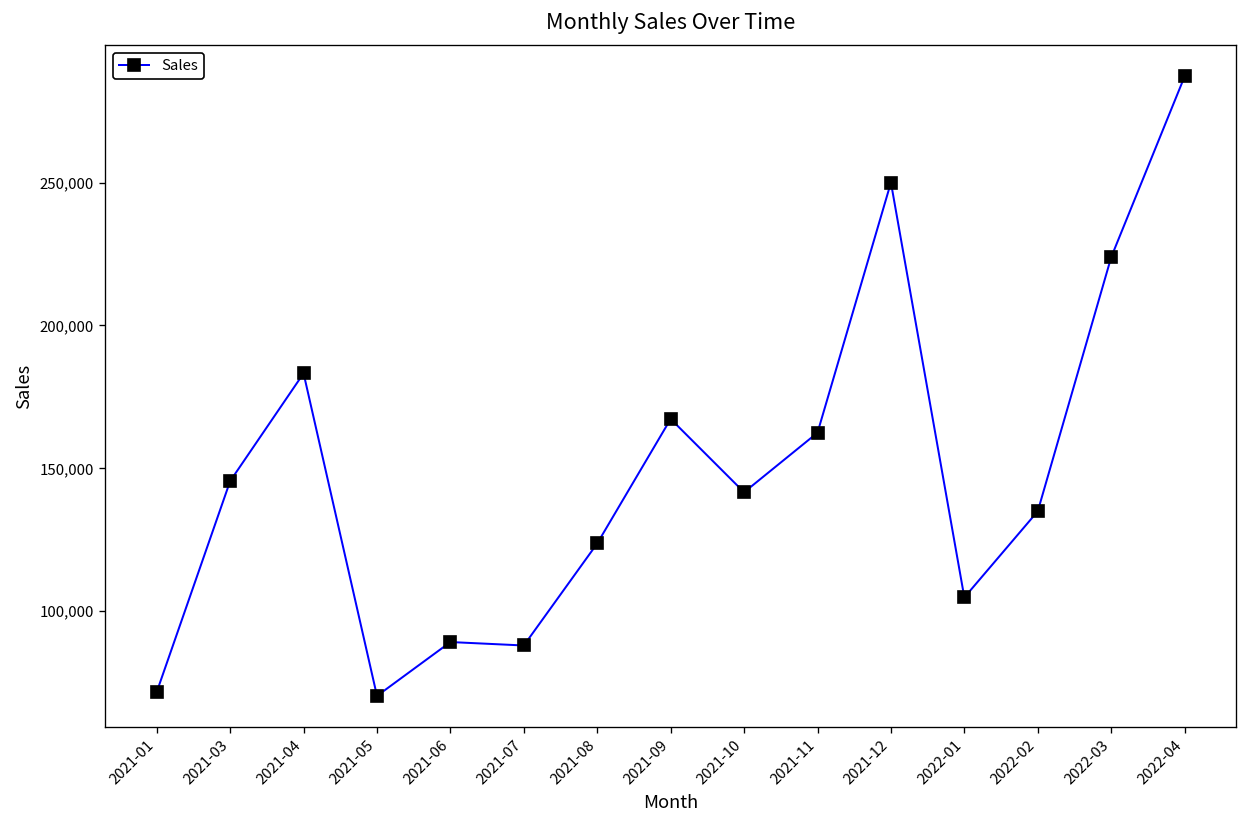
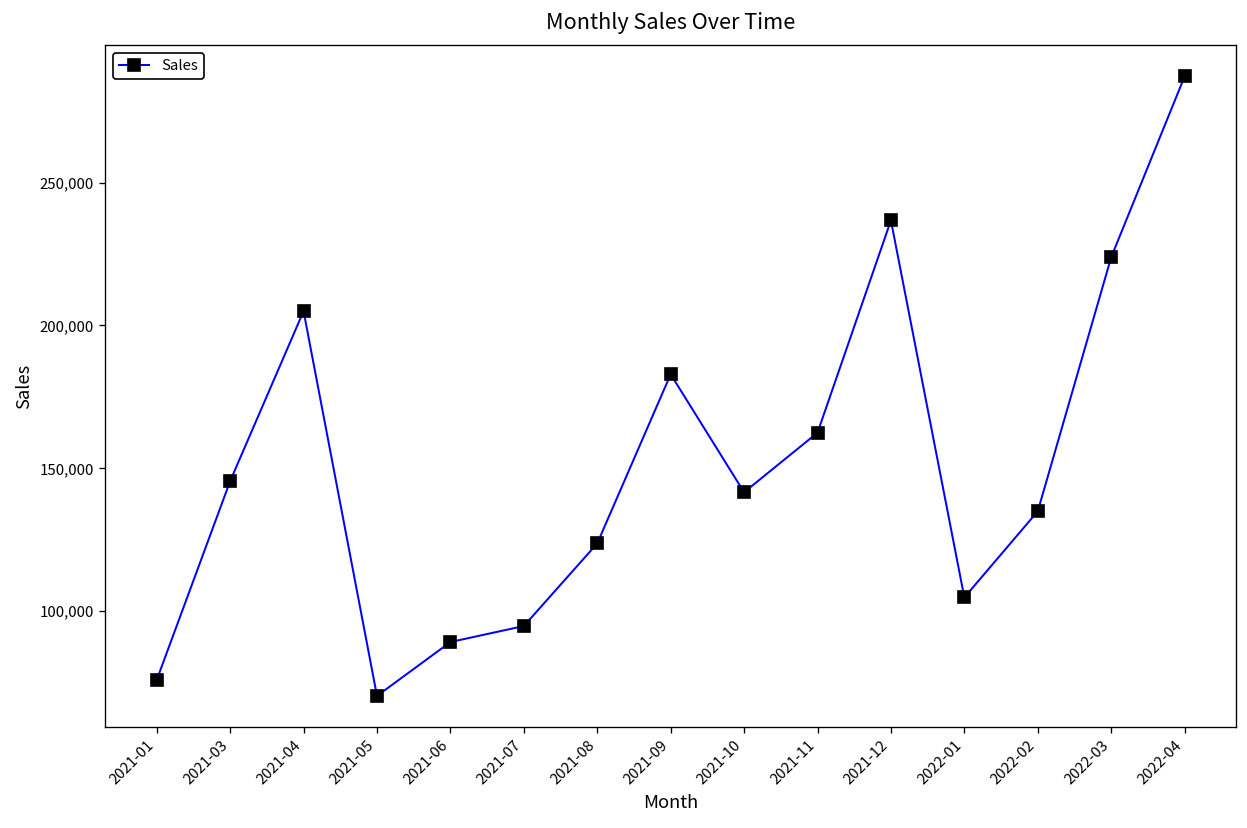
  {
-   "2021-01": "72,000",
+   "2021-01": "76,000",
    "2021-03": "146,000",
-   "2021-04": "183,000",
+   "2021-04": "205,000",
    "2021-05": "70,000",
    "2021-06": "89,000",
-   "2021-07": "88,000",
+   "2021-07": "95,000",
    "2021-08": "124,000",
-   "2021-09": "167,000",
+   "2021-09": "183,000",
    "2021-10": "142,000",
    "2021-11": "162,000",
-   "2021-12": "250,000",
+   "2021-12": "237,000",
    "2022-01": "105,000",
    "2022-02": "135,000",
    "2022-03": "224,000",
    "2022-04": "287,000"
  }
